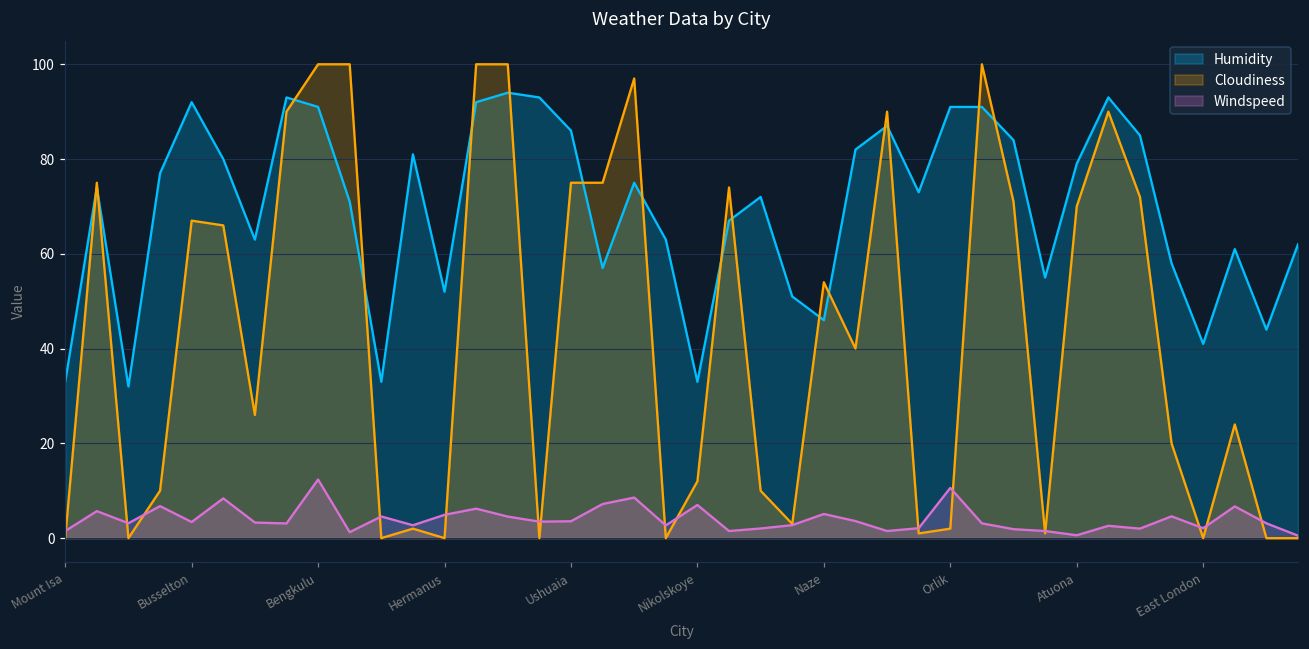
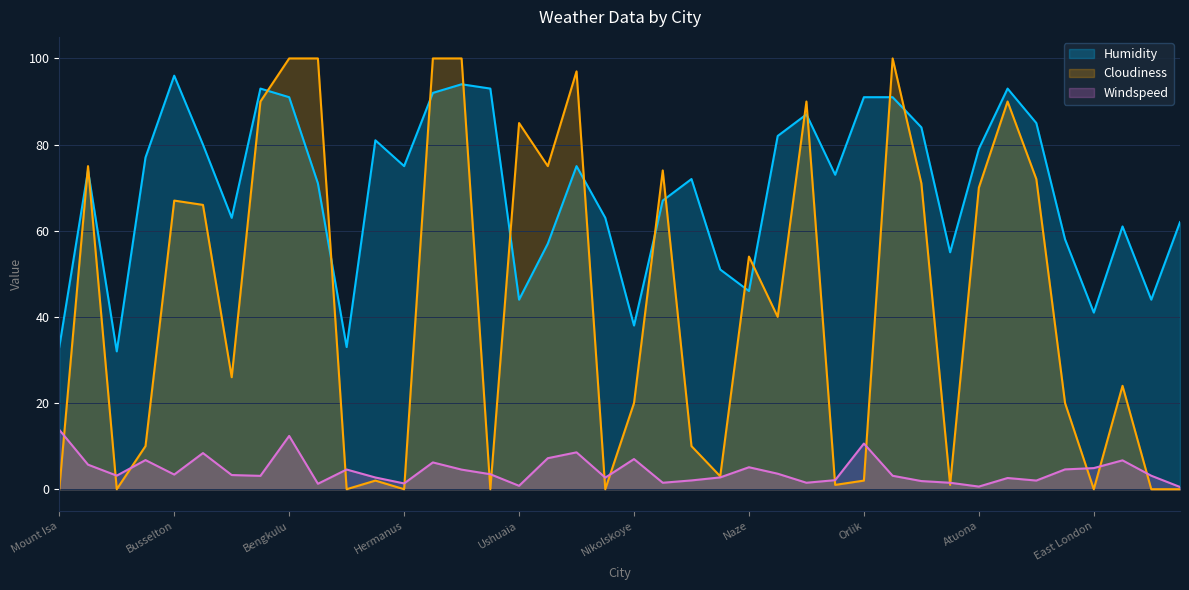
  {
    "Humidity": {
      "Mount Isa": 33,
-     "Busselton": 92,
+     "Busselton": 96,
      "Bengkulu": 91,
-     "Hermanus": 52,
-     "Ushuaia": 86,
-     "Nikolskoye": 33,
+     "Hermanus": 75,
+     "Ushuaia": 44,
+     "Nikolskoye": 38,
      "Naze": 46,
      "Orlik": 91,
      "Atuona": 79,
      "East London": 41
    },
    "Cloudiness": {
      "Mount Isa": 0,
      "Busselton": 67,
      "Bengkulu": 100,
      "Hermanus": 0,
-     "Ushuaia": 75,
-     "Nikolskoye": 12,
+     "Ushuaia": 85,
+     "Nikolskoye": 20,
      "Naze": 54,
      "Orlik": 2,
      "Atuona": 70,
      "East London": 0
    },
    "Windspeed": {
-     "Mount Isa": 2,
+     "Mount Isa": 14,
      "Busselton": 3,
      "Bengkulu": 12,
-     "Hermanus": 5,
-     "Ushuaia": 4,
+     "Hermanus": 1,
+     "Ushuaia": 1,
      "Nikolskoye": 7,
      "Naze": 5,
      "Orlik": 11,
      "Atuona": 1,
-     "East London": 2
+     "East London": 5
    }
  }
